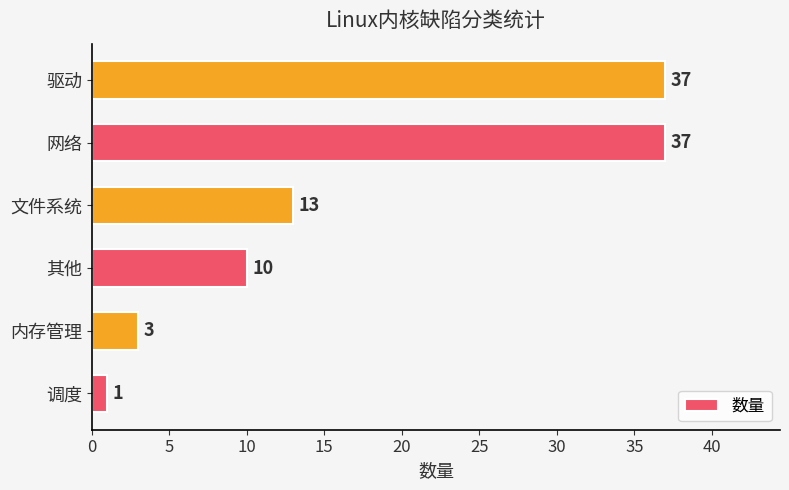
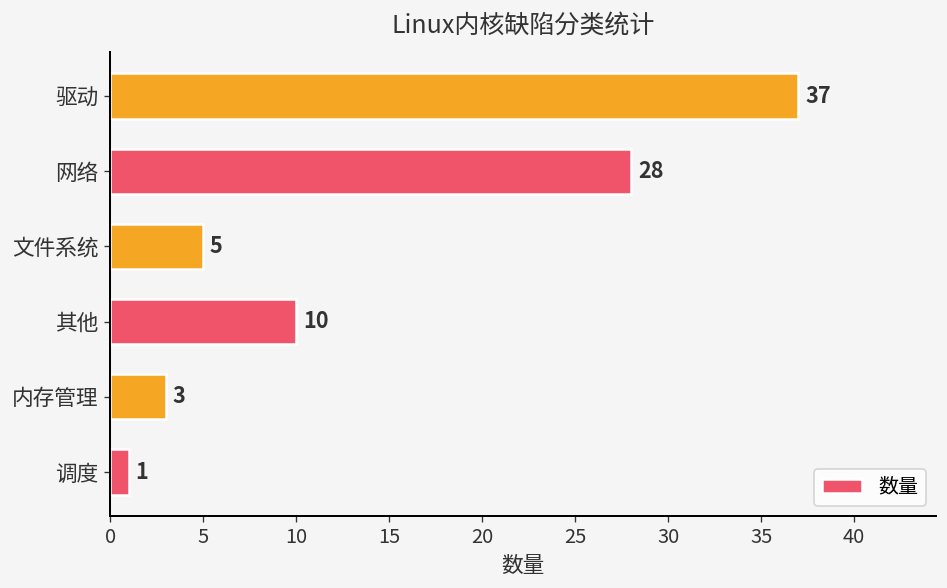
  {
    "驱动": 37,
-   "网络": 37,
-   "文件系统": 13,
+   "网络": 28,
+   "文件系统": 5,
    "其他": 10,
    "内存管理": 3,
    "调度": 1
  }
